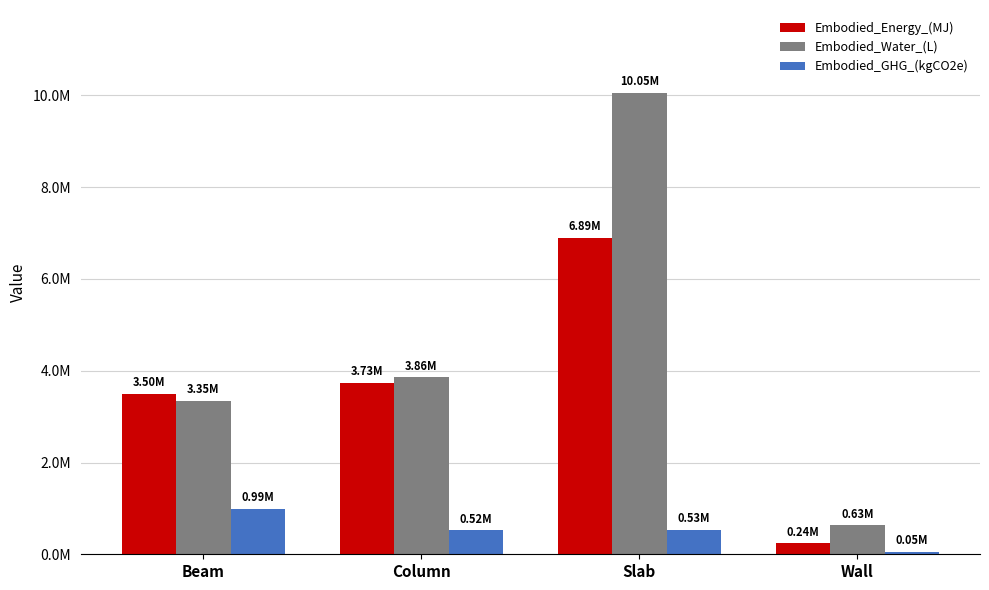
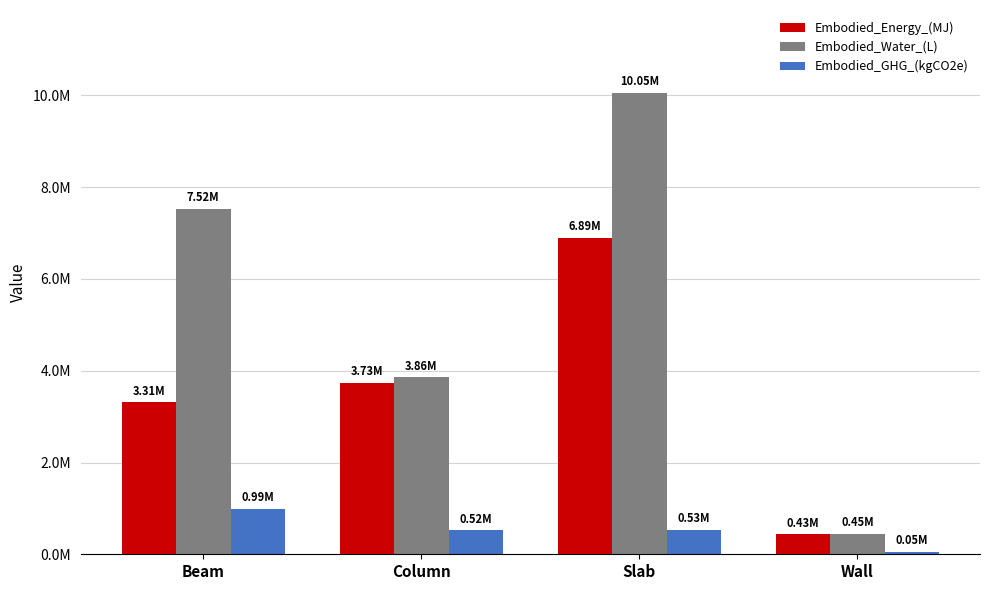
  {
    "Embodied_Energy_(MJ)": {
-     "Beam": "3.50M",
+     "Beam": "3.31M",
      "Column": "3.73M",
      "Slab": "6.89M",
-     "Wall": "0.24M"
+     "Wall": "0.43M"
    },
    "Embodied_Water_(L)": {
-     "Beam": "3.35M",
+     "Beam": "7.52M",
      "Column": "3.86M",
      "Slab": "10.05M",
-     "Wall": "0.63M"
+     "Wall": "0.45M"
    },
    "Embodied_GHG_(kgCO2e)": {
      "Beam": "0.99M",
      "Column": "0.52M",
      "Slab": "0.53M",
      "Wall": "0.05M"
    }
  }
